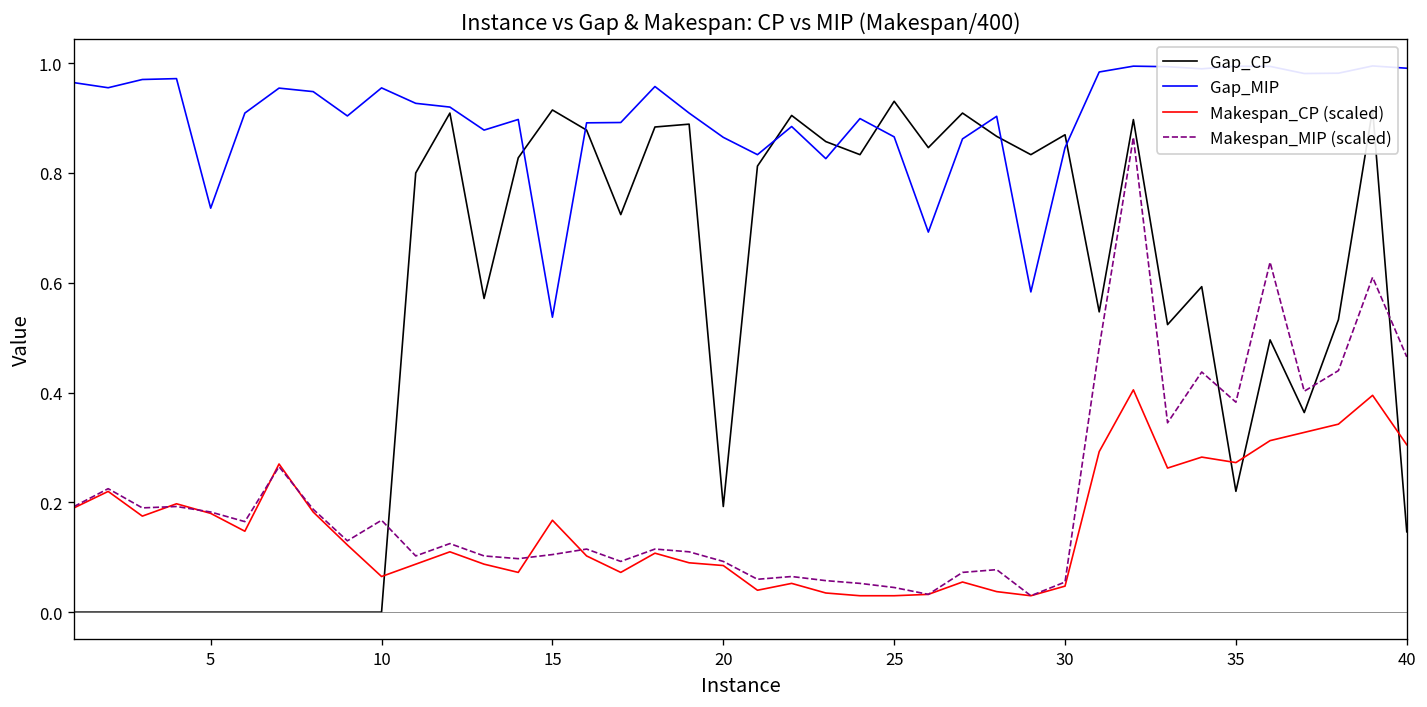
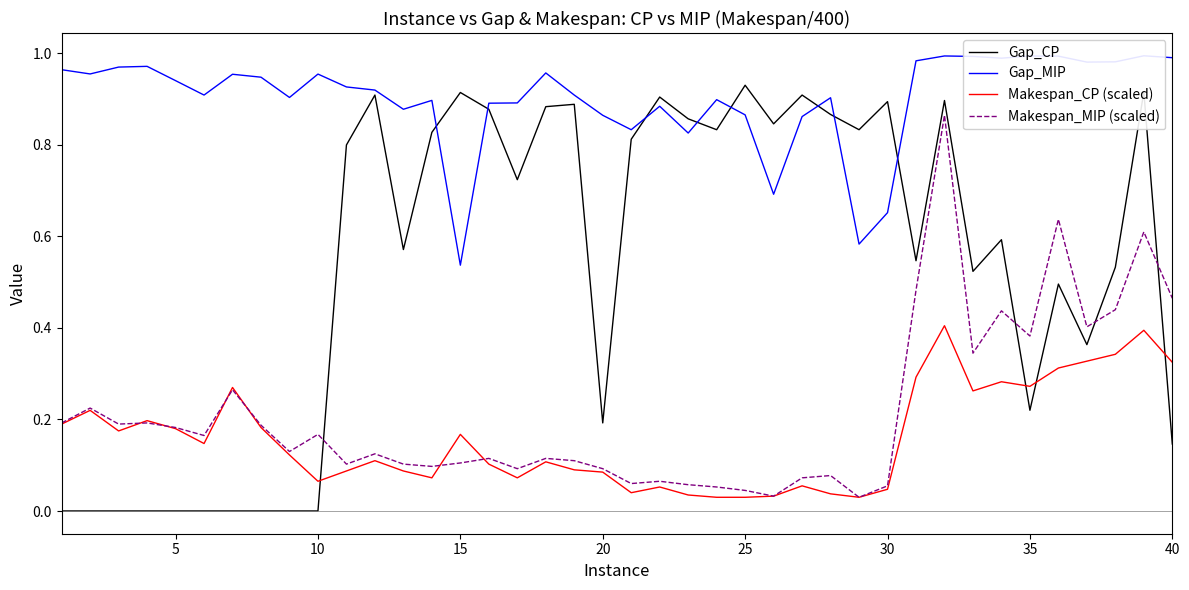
  {
    "Gap_CP": {
      "5": 0.00,
      "10": 0.00,
      "15": 0.91,
      "20": 0.19,
      "25": 0.93,
-     "30": 0.87,
+     "30": 0.89,
      "35": 0.22,
      "40": 0.15
    },
    "Gap_MIP": {
-     "5": 0.74,
+     "5": 0.94,
      "10": 0.95,
      "15": 0.54,
      "20": 0.86,
      "25": 0.87,
-     "30": 0.85,
+     "30": 0.65,
      "40": 0.99
    },
    "Makespan_CP (scaled)": {
      "10": 0.07,
      "15": 0.17,
      "20": 0.09,
      "25": 0.03,
      "30": 0.05,
      "35": 0.27,
-     "40": 0.31
+     "40": 0.33
    },
    "Makespan_MIP (scaled)": {
      "10": 0.17,
      "15": 0.11,
      "20": 0.09,
      "25": 0.05,
      "30": 0.06,
      "35": 0.38,
      "40": 0.47
    }
  }
